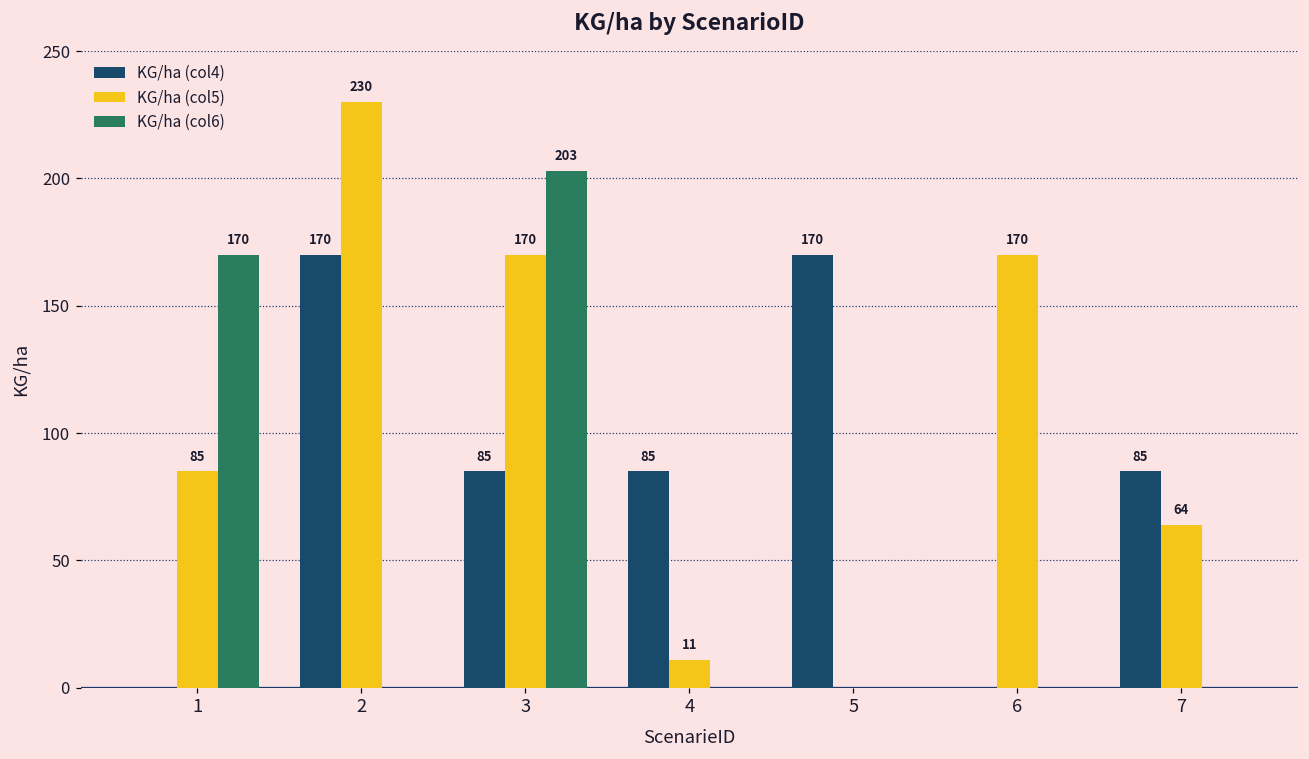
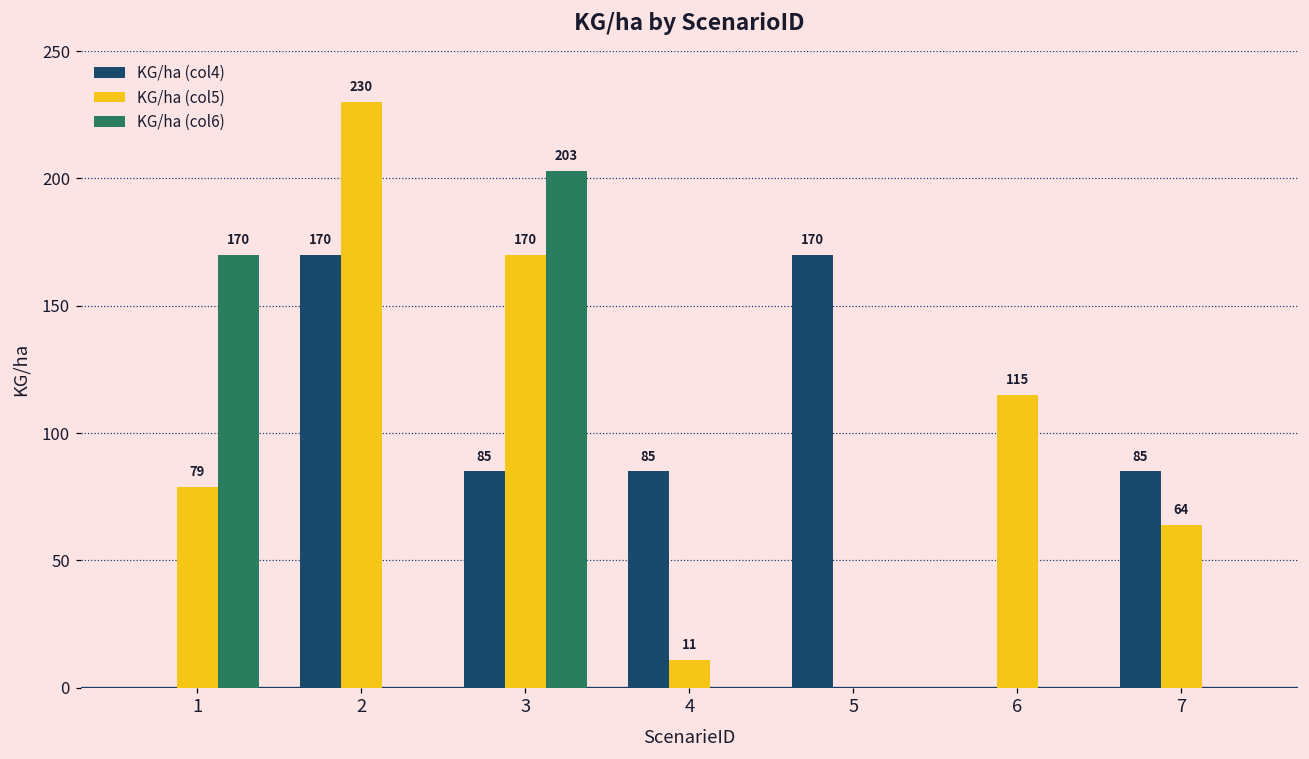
  {
    "KG/ha (col5)": {
-     "1": 85,
+     "1": 79,
      "2": 230,
      "3": 170,
      "4": 11,
-     "6": 170,
+     "6": 115,
      "7": 64
    }
  }
